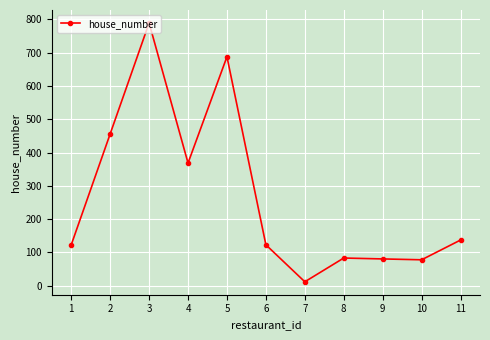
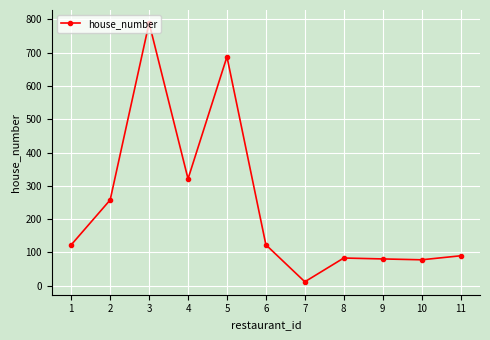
  {
    "1": 120,
-   "2": 460,
-   "4": 370,
+   "2": 260,
+   "4": 320,
    "5": 690,
    "6": 120,
    "7": 10,
    "8": 80,
    "9": 80,
    "10": 80,
-   "11": 140
+   "11": 90
  }
